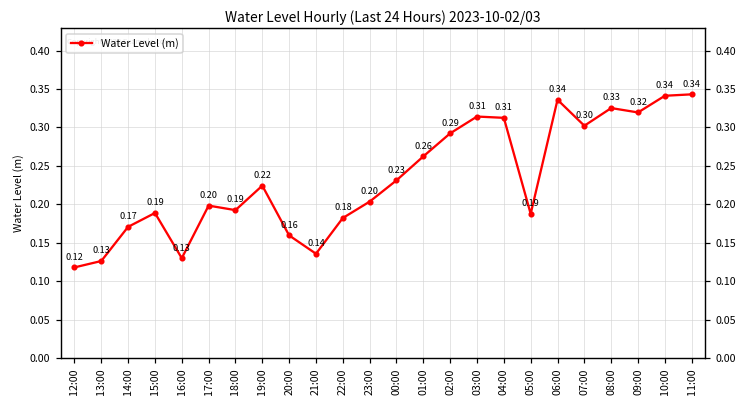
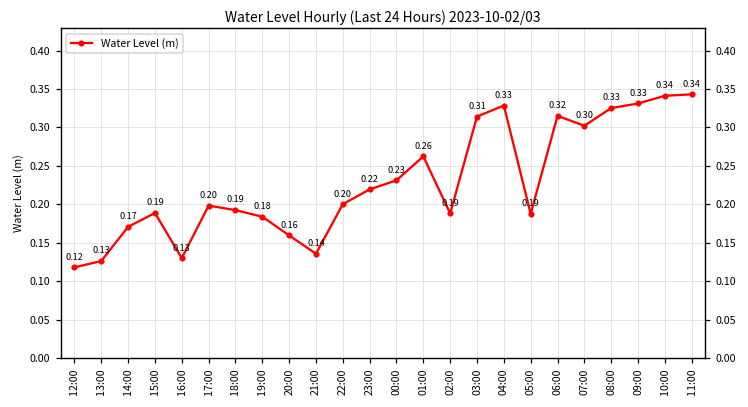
  {
    "12:00": 0.12,
    "13:00": 0.13,
    "14:00": 0.17,
    "15:00": 0.19,
    "16:00": 0.13,
    "17:00": 0.20,
    "18:00": 0.19,
-   "19:00": 0.22,
+   "19:00": 0.18,
    "20:00": 0.16,
    "21:00": 0.14,
-   "22:00": 0.18,
-   "23:00": 0.20,
+   "22:00": 0.20,
+   "23:00": 0.22,
    "00:00": 0.23,
    "01:00": 0.26,
-   "02:00": 0.29,
+   "02:00": 0.19,
    "03:00": 0.31,
-   "04:00": 0.31,
+   "04:00": 0.33,
    "05:00": 0.19,
-   "06:00": 0.34,
+   "06:00": 0.32,
    "07:00": 0.30,
    "08:00": 0.33,
-   "09:00": 0.32,
+   "09:00": 0.33,
    "10:00": 0.34,
    "11:00": 0.34
  }
